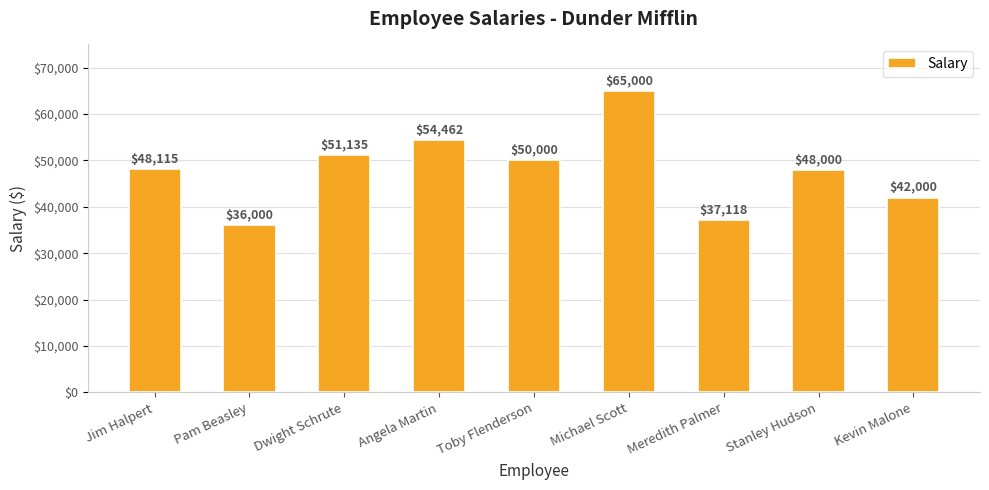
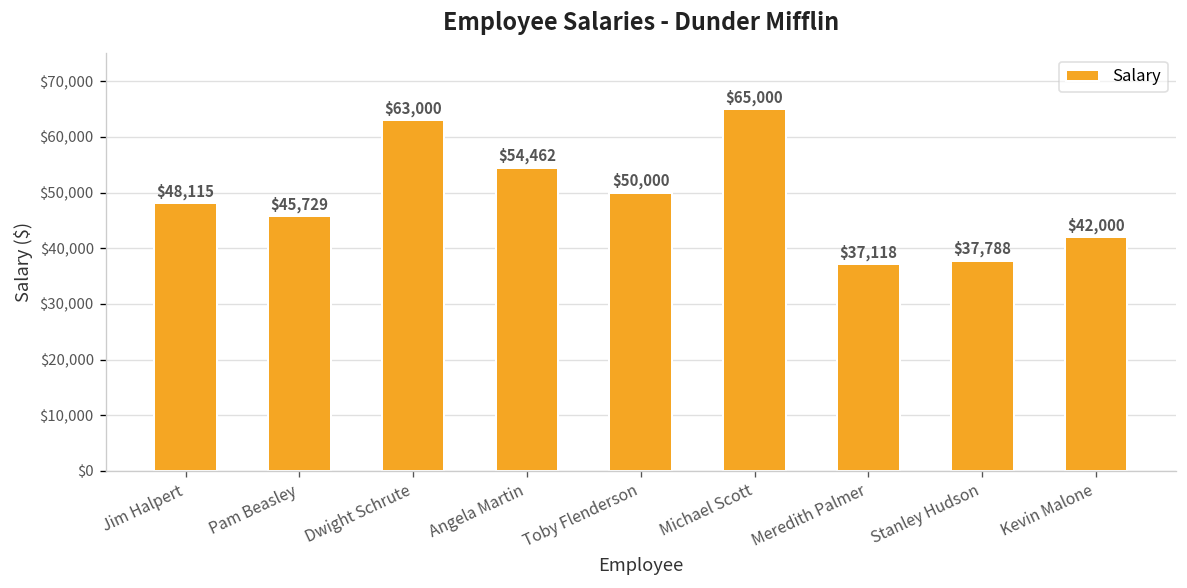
  {
    "Jim Halpert": "$48,115",
-   "Pam Beasley": "$36,000",
-   "Dwight Schrute": "$51,135",
+   "Pam Beasley": "$45,729",
+   "Dwight Schrute": "$63,000",
    "Angela Martin": "$54,462",
    "Toby Flenderson": "$50,000",
    "Michael Scott": "$65,000",
    "Meredith Palmer": "$37,118",
-   "Stanley Hudson": "$48,000",
+   "Stanley Hudson": "$37,788",
    "Kevin Malone": "$42,000"
  }
